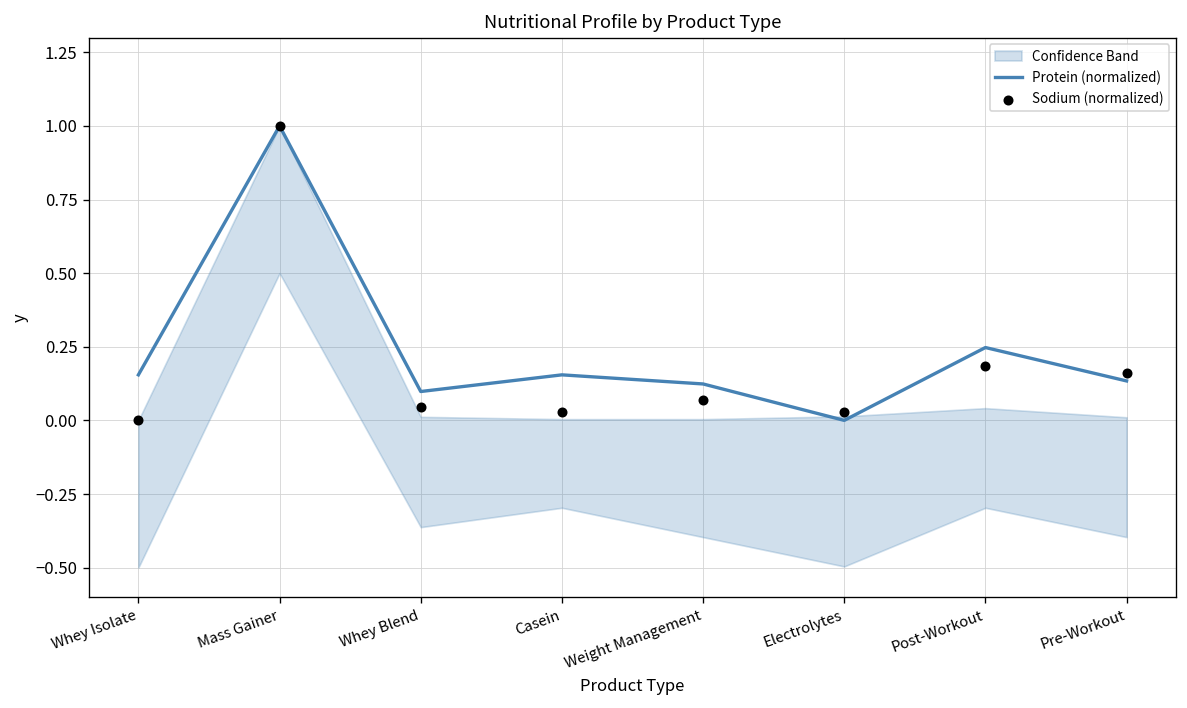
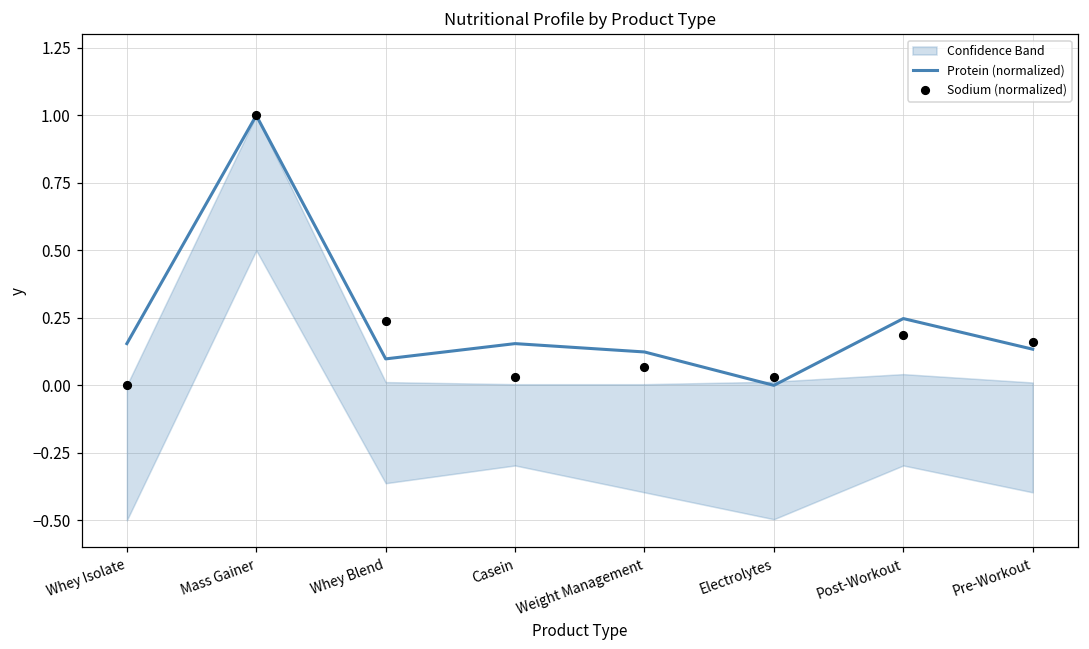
  {
    "Sodium (normalized)": {
-     "Whey Blend": 0.05
+     "Whey Blend": 0.24
    }
  }
